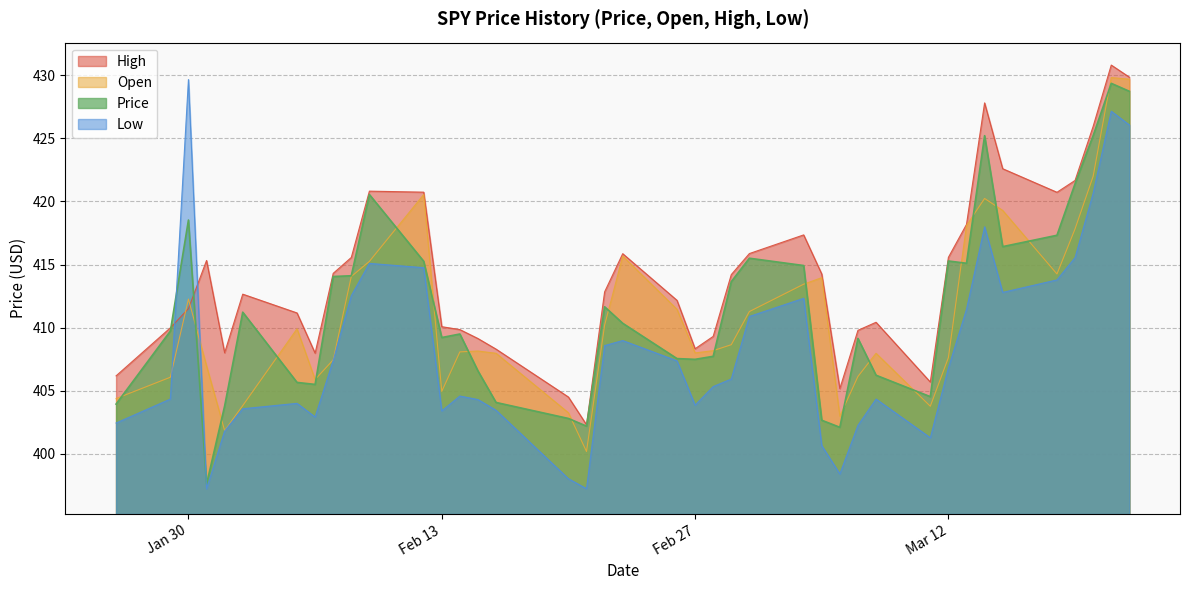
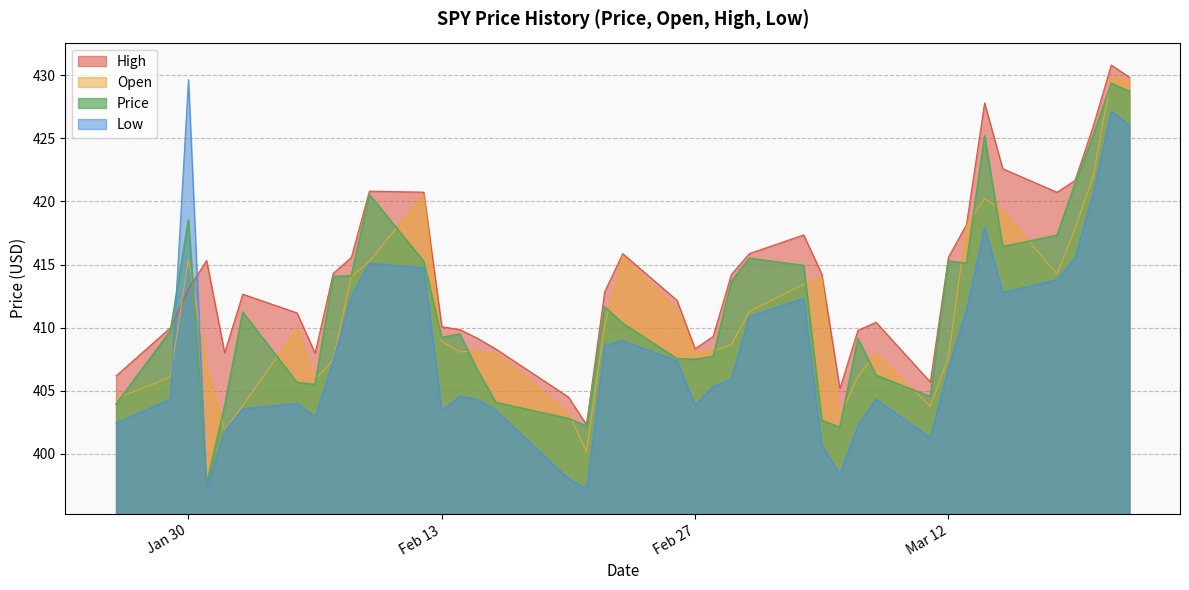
  {
    "High": {
-     "Jan 30": 411.5,
+     "Jan 30": 413.1,
      "Feb 13": 410.1,
      "Feb 27": 408.3,
      "Mar 12": 415.6
    },
    "Open": {
-     "Jan 30": 412.3,
-     "Feb 13": 404.9,
+     "Jan 30": 415.4,
+     "Feb 13": 408.9,
      "Feb 27": 408.0,
      "Mar 12": 407.6
    },
    "Price": {
      "Jan 30": 418.5,
      "Feb 13": 409.2,
      "Feb 27": 407.5,
      "Mar 12": 415.3
    },
    "Low": {
      "Jan 30": 429.7,
      "Feb 13": 403.4,
      "Feb 27": 403.9,
      "Mar 12": 406.8
    }
  }
